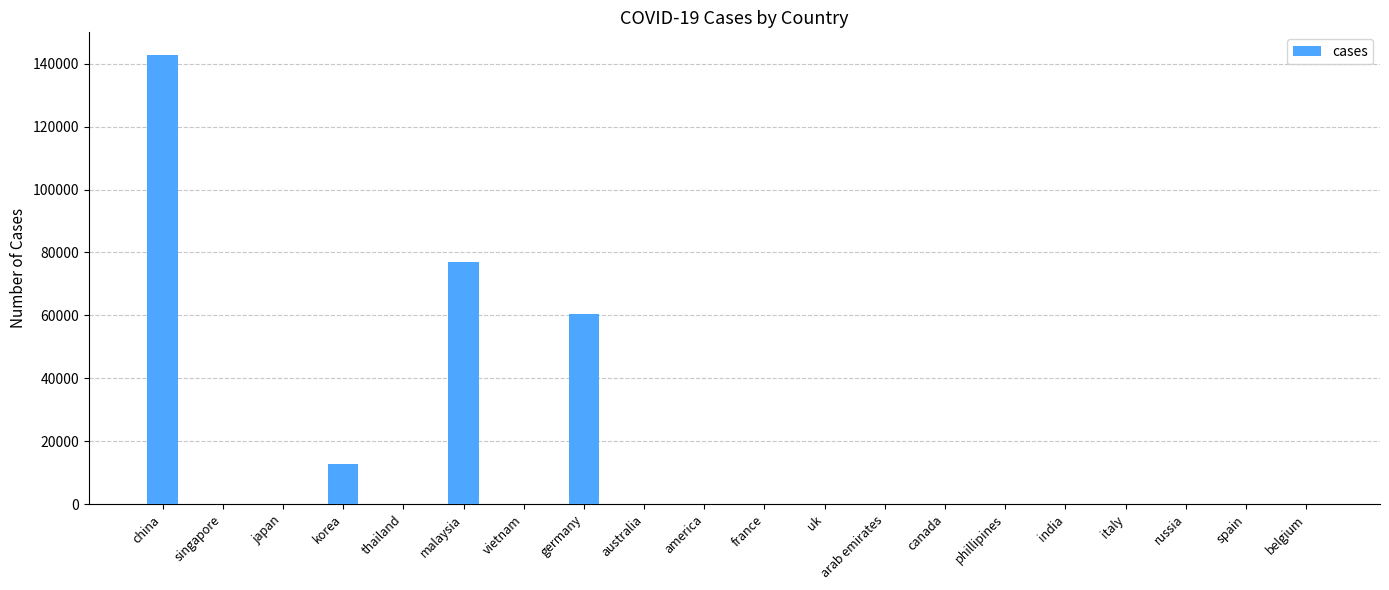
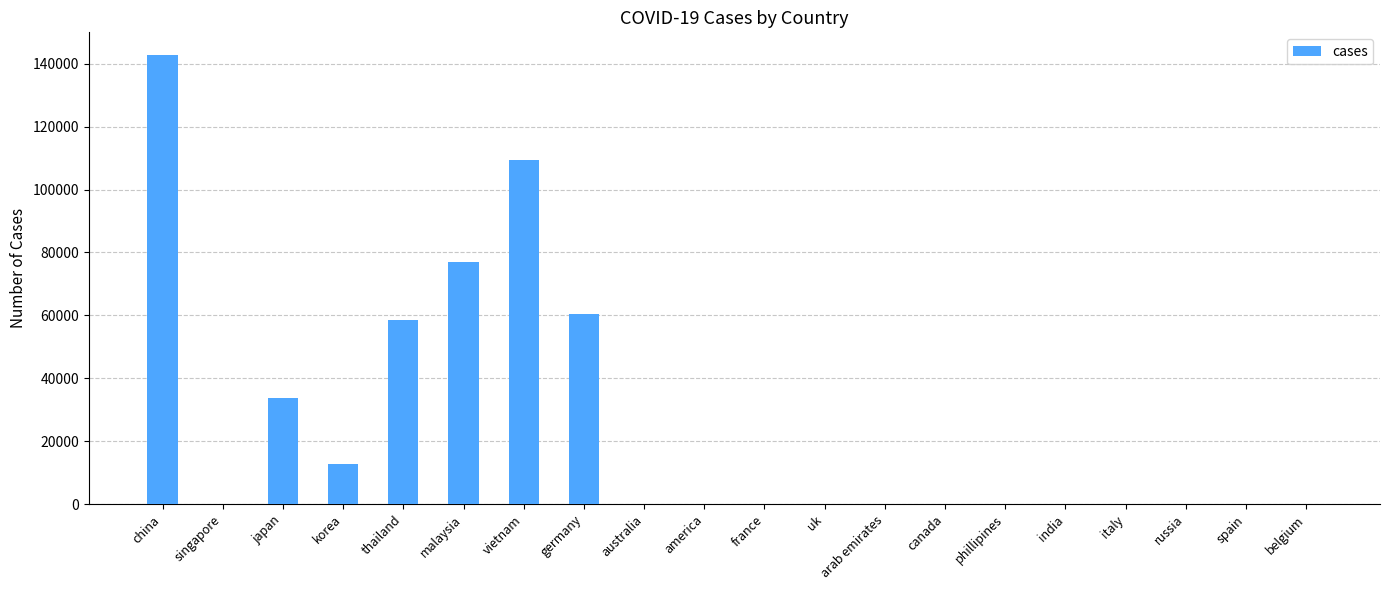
  {
    "china": 143000,
-   "japan": 0,
+   "japan": 34000,
    "korea": 13000,
-   "thailand": 0,
+   "thailand": 58000,
    "malaysia": 77000,
-   "vietnam": 0,
+   "vietnam": 109000,
    "germany": 60000
  }
